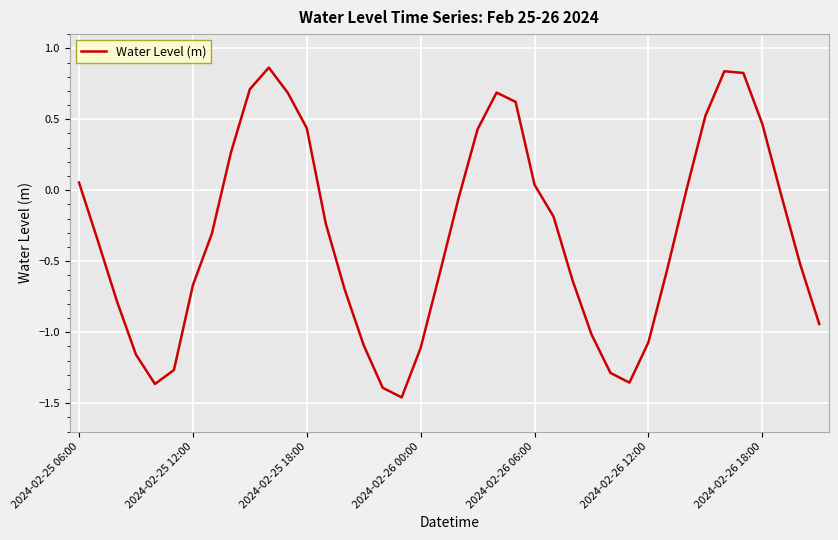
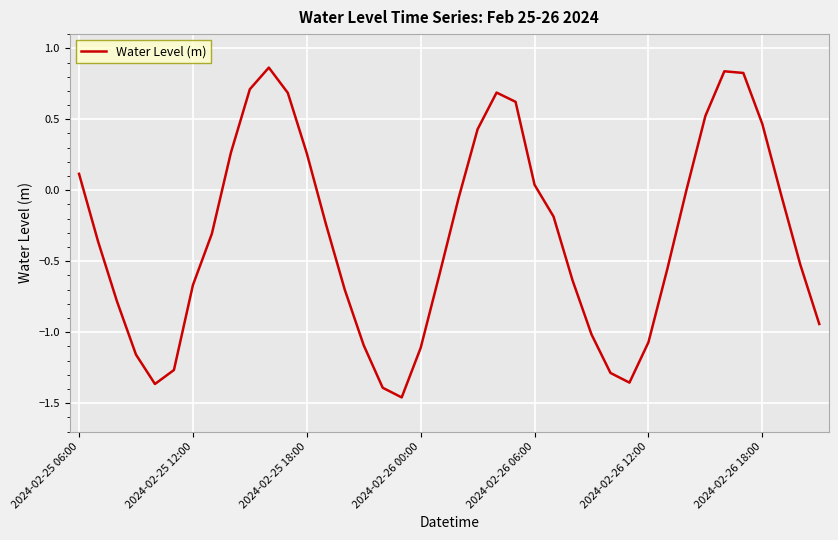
  {
-   "2024-02-25 06:00": 0.05,
+   "2024-02-25 06:00": 0.12,
    "2024-02-25 12:00": -0.67,
-   "2024-02-25 18:00": 0.44,
+   "2024-02-25 18:00": 0.26,
    "2024-02-26 00:00": -1.11,
    "2024-02-26 06:00": 0.04,
    "2024-02-26 12:00": -1.07,
    "2024-02-26 18:00": 0.47
  }
